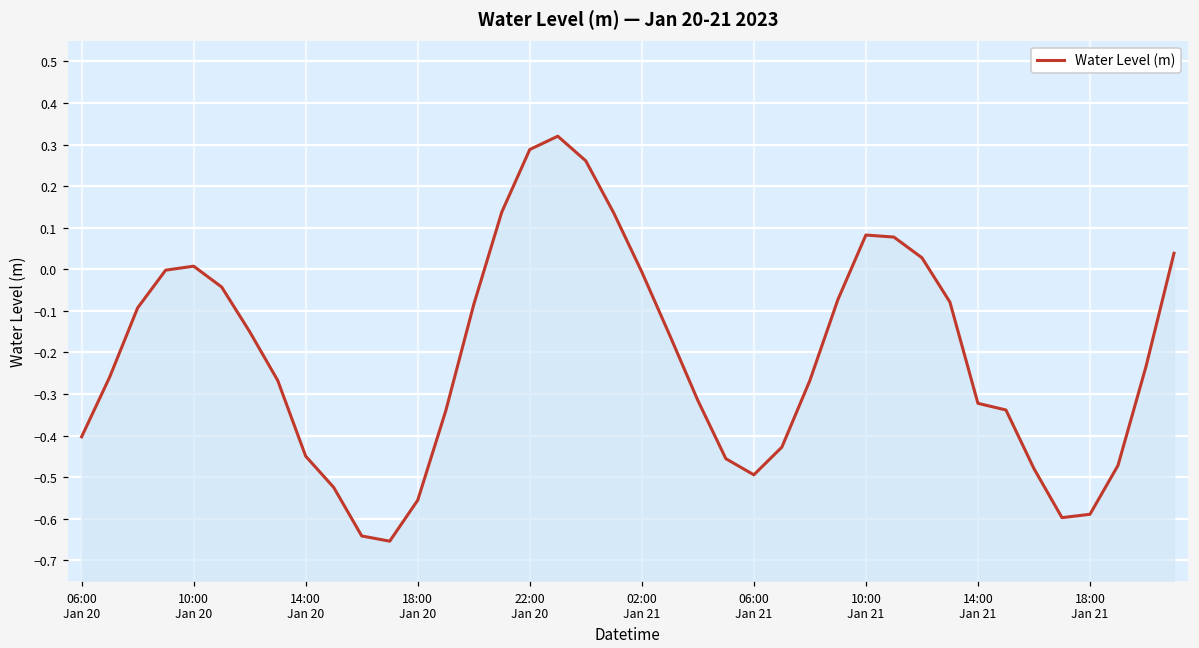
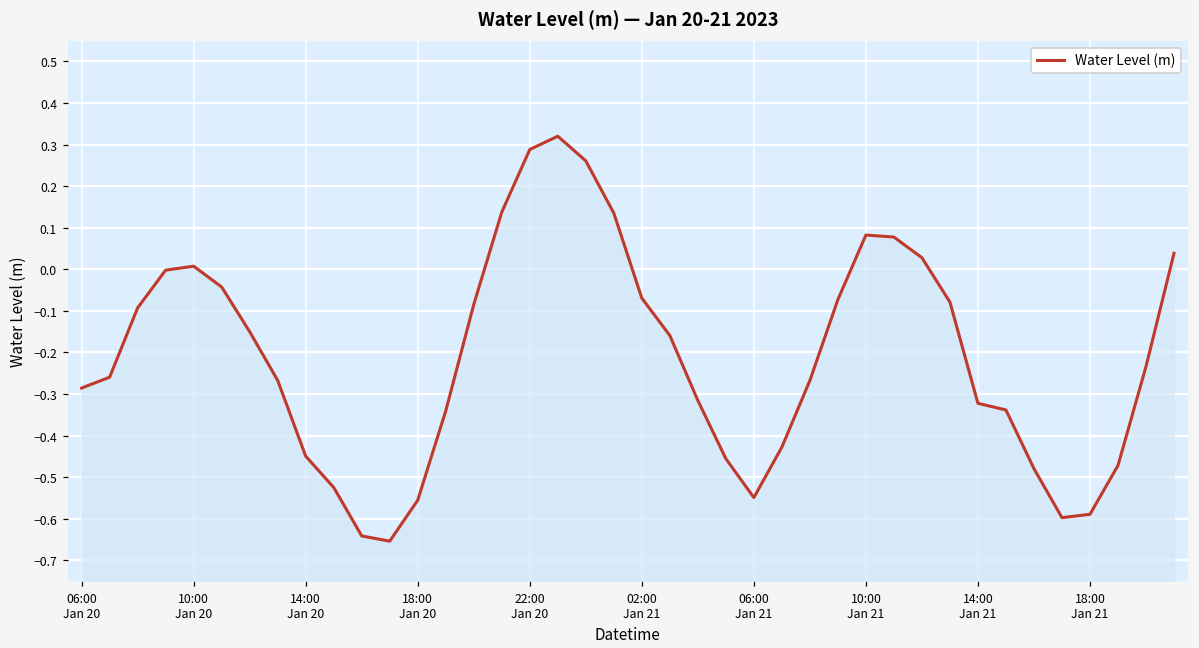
  {
-   "06:00 Jan 20": -0.40,
+   "06:00 Jan 20": -0.29,
    "10:00 Jan 20": 0.01,
    "14:00 Jan 20": -0.45,
    "18:00 Jan 20": -0.56,
    "22:00 Jan 20": 0.29,
-   "02:00 Jan 21": -0.01,
-   "06:00 Jan 21": -0.49,
+   "02:00 Jan 21": -0.07,
+   "06:00 Jan 21": -0.55,
    "10:00 Jan 21": 0.08,
    "14:00 Jan 21": -0.32,
    "18:00 Jan 21": -0.59
  }
